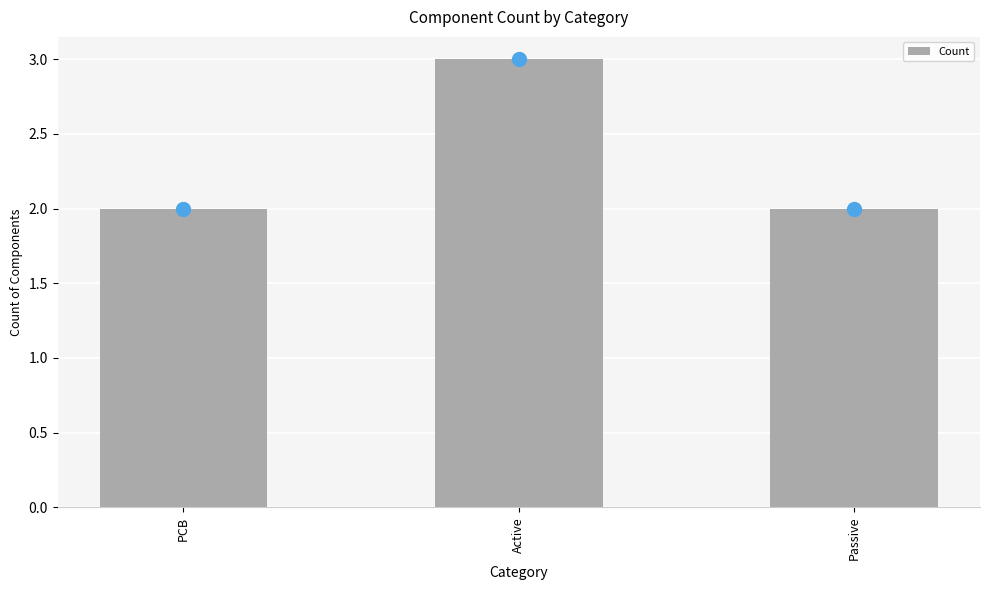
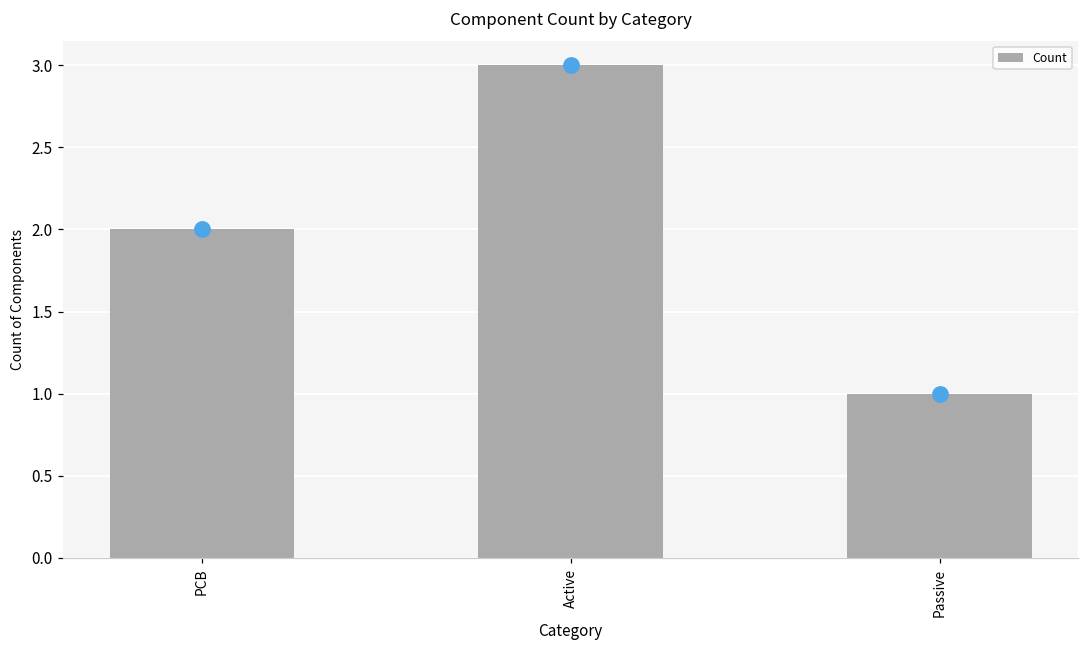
  {
    "Count": {
      "PCB": 2,
      "Active": 3,
-     "Passive": 2
+     "Passive": 1
    }
  }
